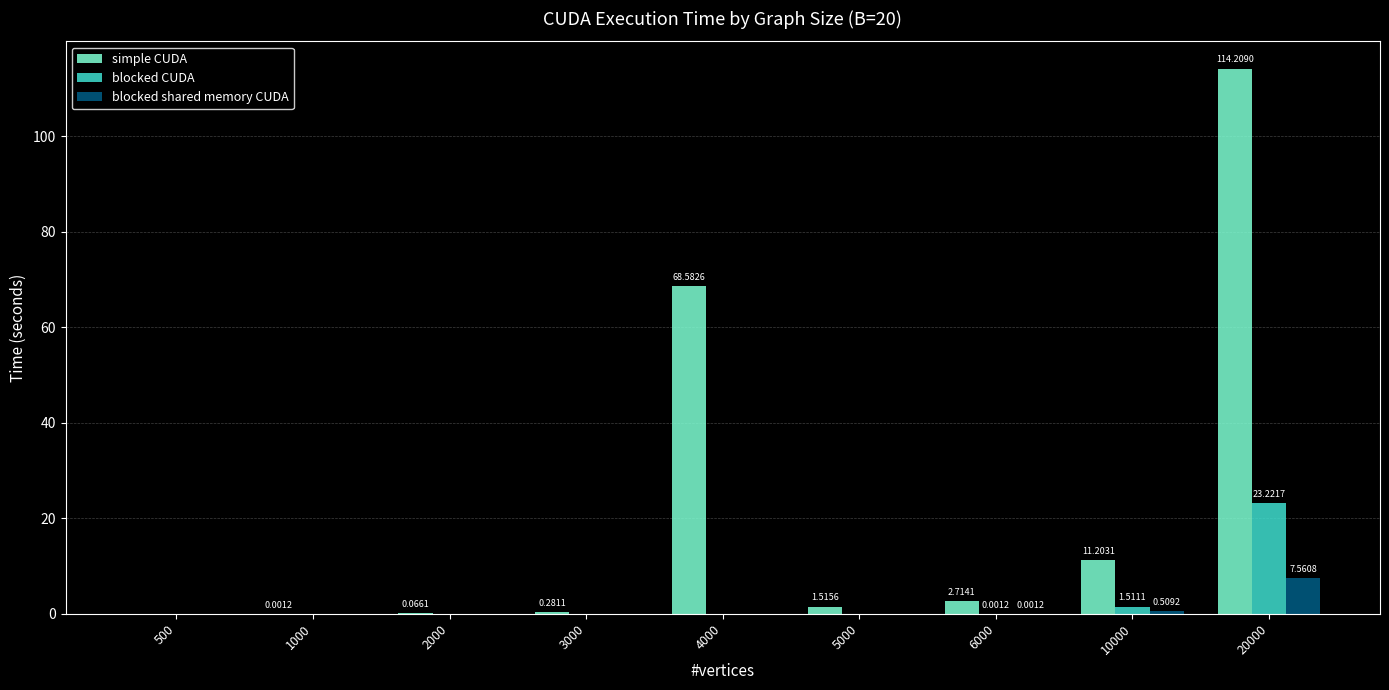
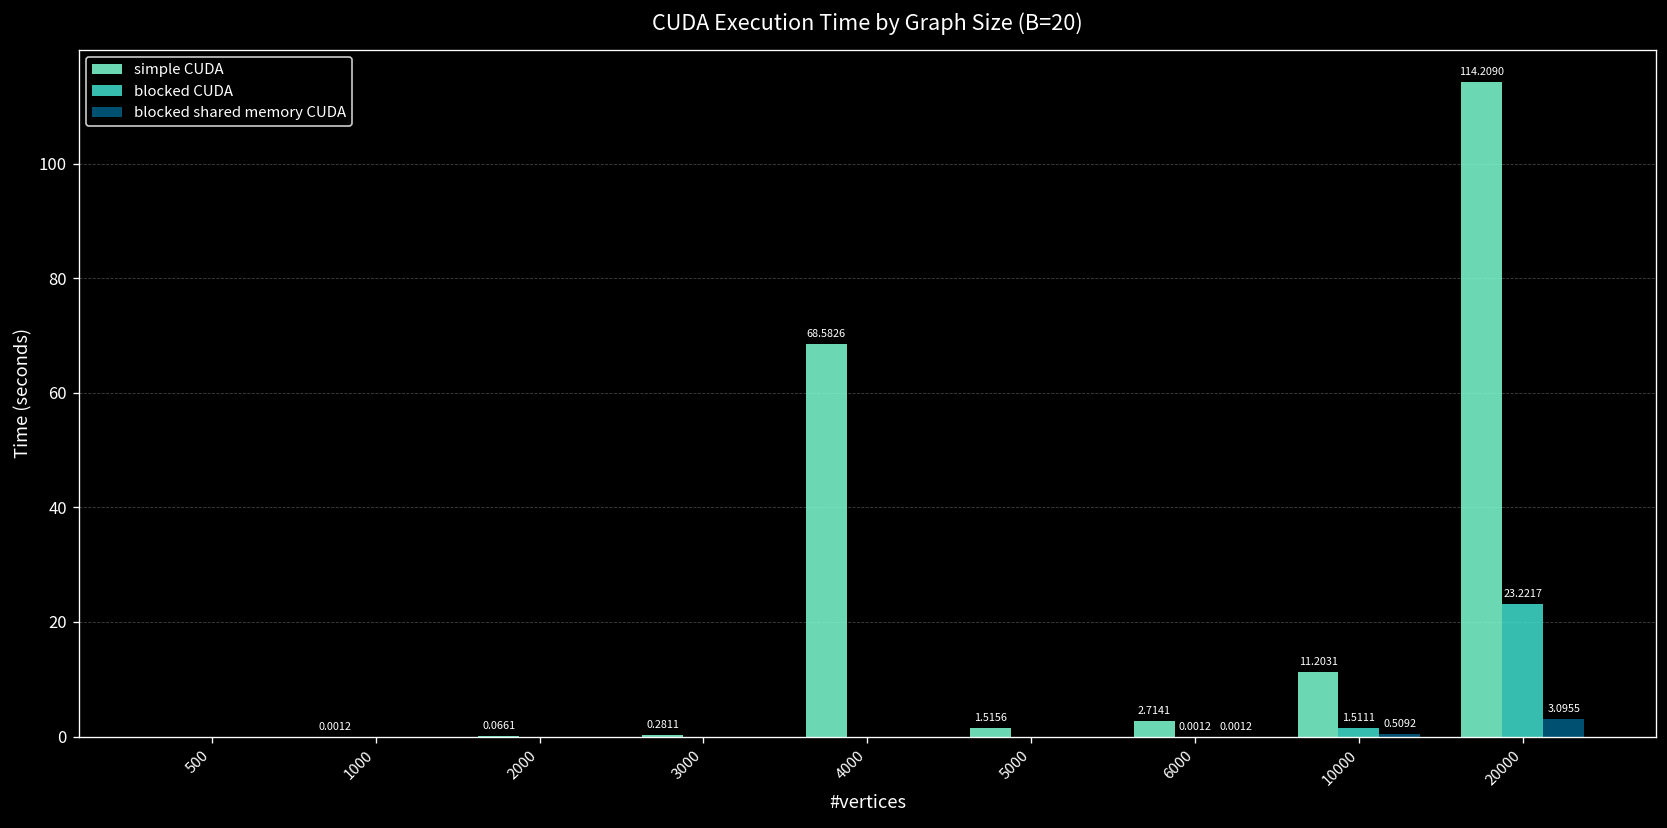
  {
    "simple CUDA": {
      "1000": 0.0012,
      "2000": 0.0661,
      "3000": 0.2811,
      "4000": 68.5826,
      "5000": 1.5156,
      "6000": 2.7141,
      "10000": 11.2031,
      "20000": 114.2090
    },
    "blocked CUDA": {
      "6000": 0.0012,
      "10000": 1.5111,
      "20000": 23.2217
    },
    "blocked shared memory CUDA": {
      "6000": 0.0012,
      "10000": 0.5092,
-     "20000": 7.5608
+     "20000": 3.0955
    }
  }
